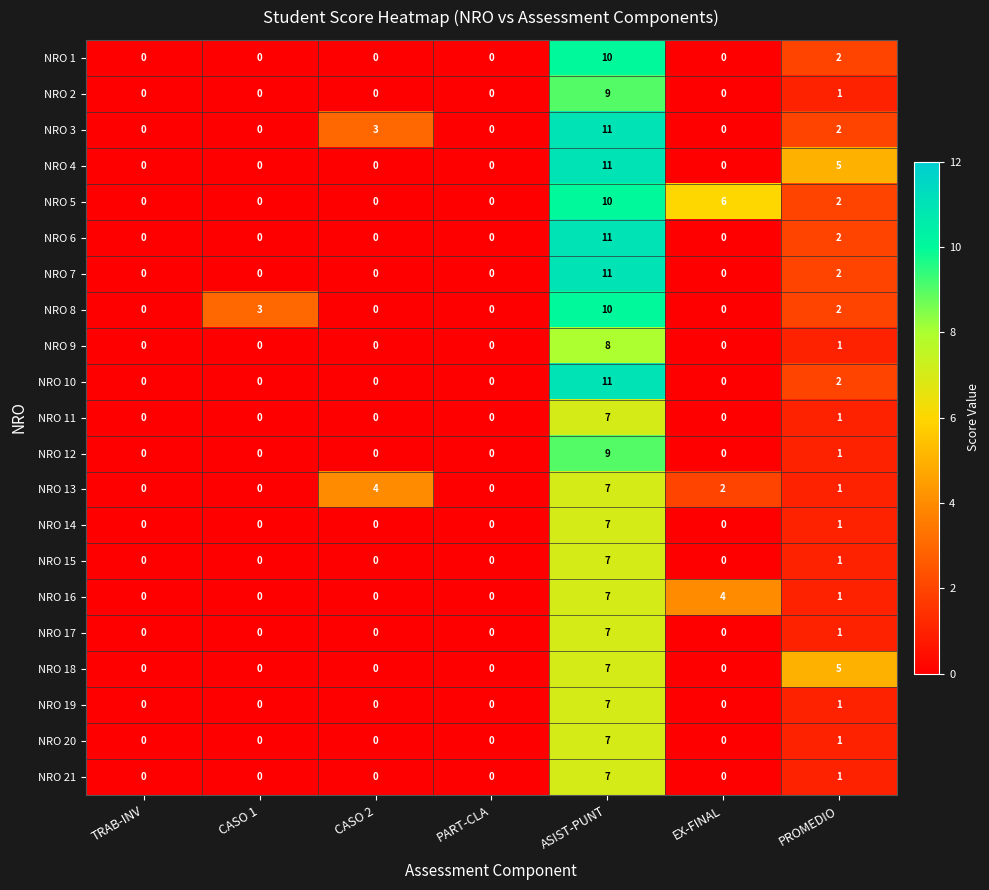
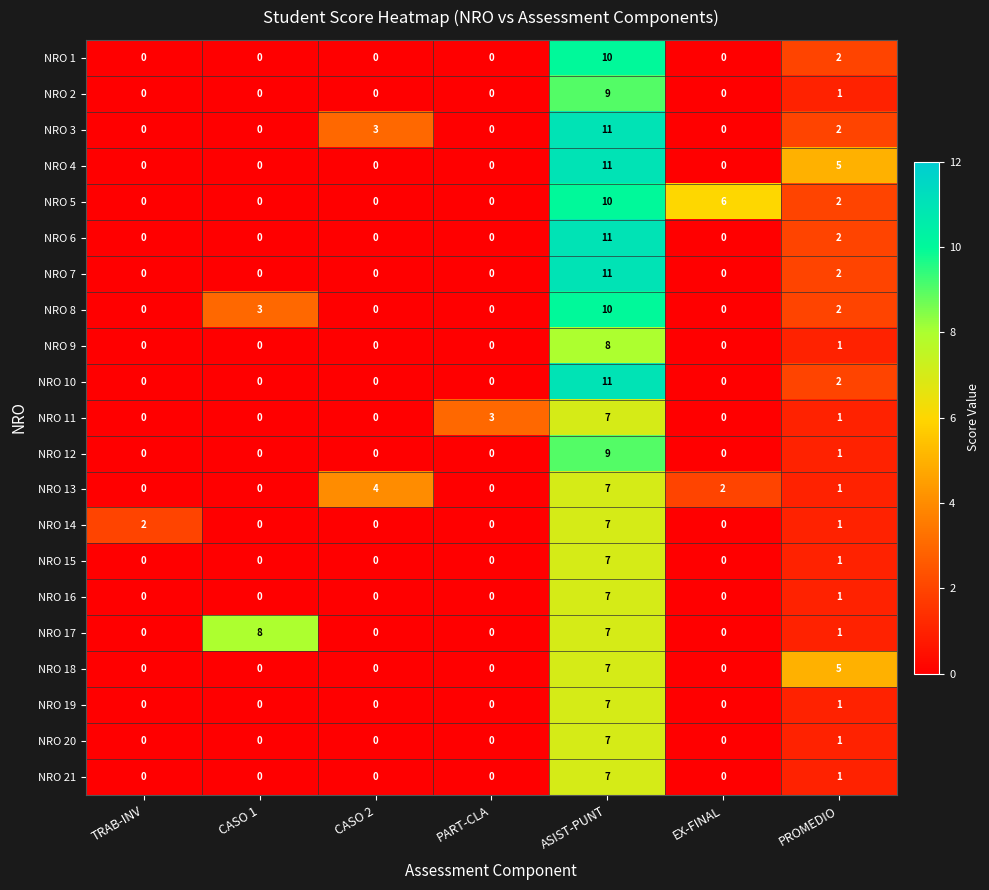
  {
    "NRO 1": {
      "TRAB-INV": 0,
      "CASO 1": 0,
      "CASO 2": 0,
      "PART-CLA": 0,
      "ASIST-PUNT": 10,
      "EX-FINAL": 0,
      "PROMEDIO": 2
    },
    "NRO 2": {
      "TRAB-INV": 0,
      "CASO 1": 0,
      "CASO 2": 0,
      "PART-CLA": 0,
      "ASIST-PUNT": 9,
      "EX-FINAL": 0,
      "PROMEDIO": 1
    },
    "NRO 3": {
      "TRAB-INV": 0,
      "CASO 1": 0,
      "CASO 2": 3,
      "PART-CLA": 0,
      "ASIST-PUNT": 11,
      "EX-FINAL": 0,
      "PROMEDIO": 2
    },
    "NRO 4": {
      "TRAB-INV": 0,
      "CASO 1": 0,
      "CASO 2": 0,
      "PART-CLA": 0,
      "ASIST-PUNT": 11,
      "EX-FINAL": 0,
      "PROMEDIO": 5
    },
    "NRO 5": {
      "TRAB-INV": 0,
      "CASO 1": 0,
      "CASO 2": 0,
      "PART-CLA": 0,
      "ASIST-PUNT": 10,
      "EX-FINAL": 6,
      "PROMEDIO": 2
    },
    "NRO 6": {
      "TRAB-INV": 0,
      "CASO 1": 0,
      "CASO 2": 0,
      "PART-CLA": 0,
      "ASIST-PUNT": 11,
      "EX-FINAL": 0,
      "PROMEDIO": 2
    },
    "NRO 7": {
      "TRAB-INV": 0,
      "CASO 1": 0,
      "CASO 2": 0,
      "PART-CLA": 0,
      "ASIST-PUNT": 11,
      "EX-FINAL": 0,
      "PROMEDIO": 2
    },
    "NRO 8": {
      "TRAB-INV": 0,
      "CASO 1": 3,
      "CASO 2": 0,
      "PART-CLA": 0,
      "ASIST-PUNT": 10,
      "EX-FINAL": 0,
      "PROMEDIO": 2
    },
    "NRO 9": {
      "TRAB-INV": 0,
      "CASO 1": 0,
      "CASO 2": 0,
      "PART-CLA": 0,
      "ASIST-PUNT": 8,
      "EX-FINAL": 0,
      "PROMEDIO": 1
    },
    "NRO 10": {
      "TRAB-INV": 0,
      "CASO 1": 0,
      "CASO 2": 0,
      "PART-CLA": 0,
      "ASIST-PUNT": 11,
      "EX-FINAL": 0,
      "PROMEDIO": 2
    },
    "NRO 11": {
      "TRAB-INV": 0,
      "CASO 1": 0,
      "CASO 2": 0,
-     "PART-CLA": 0,
+     "PART-CLA": 3,
      "ASIST-PUNT": 7,
      "EX-FINAL": 0,
      "PROMEDIO": 1
    },
    "NRO 12": {
      "TRAB-INV": 0,
      "CASO 1": 0,
      "CASO 2": 0,
      "PART-CLA": 0,
      "ASIST-PUNT": 9,
      "EX-FINAL": 0,
      "PROMEDIO": 1
    },
    "NRO 13": {
      "TRAB-INV": 0,
      "CASO 1": 0,
      "CASO 2": 4,
      "PART-CLA": 0,
      "ASIST-PUNT": 7,
      "EX-FINAL": 2,
      "PROMEDIO": 1
    },
    "NRO 14": {
-     "TRAB-INV": 0,
+     "TRAB-INV": 2,
      "CASO 1": 0,
      "CASO 2": 0,
      "PART-CLA": 0,
      "ASIST-PUNT": 7,
      "EX-FINAL": 0,
      "PROMEDIO": 1
    },
    "NRO 15": {
      "TRAB-INV": 0,
      "CASO 1": 0,
      "CASO 2": 0,
      "PART-CLA": 0,
      "ASIST-PUNT": 7,
      "EX-FINAL": 0,
      "PROMEDIO": 1
    },
    "NRO 16": {
      "TRAB-INV": 0,
      "CASO 1": 0,
      "CASO 2": 0,
      "PART-CLA": 0,
      "ASIST-PUNT": 7,
-     "EX-FINAL": 4,
+     "EX-FINAL": 0,
      "PROMEDIO": 1
    },
    "NRO 17": {
      "TRAB-INV": 0,
-     "CASO 1": 0,
+     "CASO 1": 8,
      "CASO 2": 0,
      "PART-CLA": 0,
      "ASIST-PUNT": 7,
      "EX-FINAL": 0,
      "PROMEDIO": 1
    },
    "NRO 18": {
      "TRAB-INV": 0,
      "CASO 1": 0,
      "CASO 2": 0,
      "PART-CLA": 0,
      "ASIST-PUNT": 7,
      "EX-FINAL": 0,
      "PROMEDIO": 5
    },
    "NRO 19": {
      "TRAB-INV": 0,
      "CASO 1": 0,
      "CASO 2": 0,
      "PART-CLA": 0,
      "ASIST-PUNT": 7,
      "EX-FINAL": 0,
      "PROMEDIO": 1
    },
    "NRO 20": {
      "TRAB-INV": 0,
      "CASO 1": 0,
      "CASO 2": 0,
      "PART-CLA": 0,
      "ASIST-PUNT": 7,
      "EX-FINAL": 0,
      "PROMEDIO": 1
    },
    "NRO 21": {
      "TRAB-INV": 0,
      "CASO 1": 0,
      "CASO 2": 0,
      "PART-CLA": 0,
      "ASIST-PUNT": 7,
      "EX-FINAL": 0,
      "PROMEDIO": 1
    }
  }
